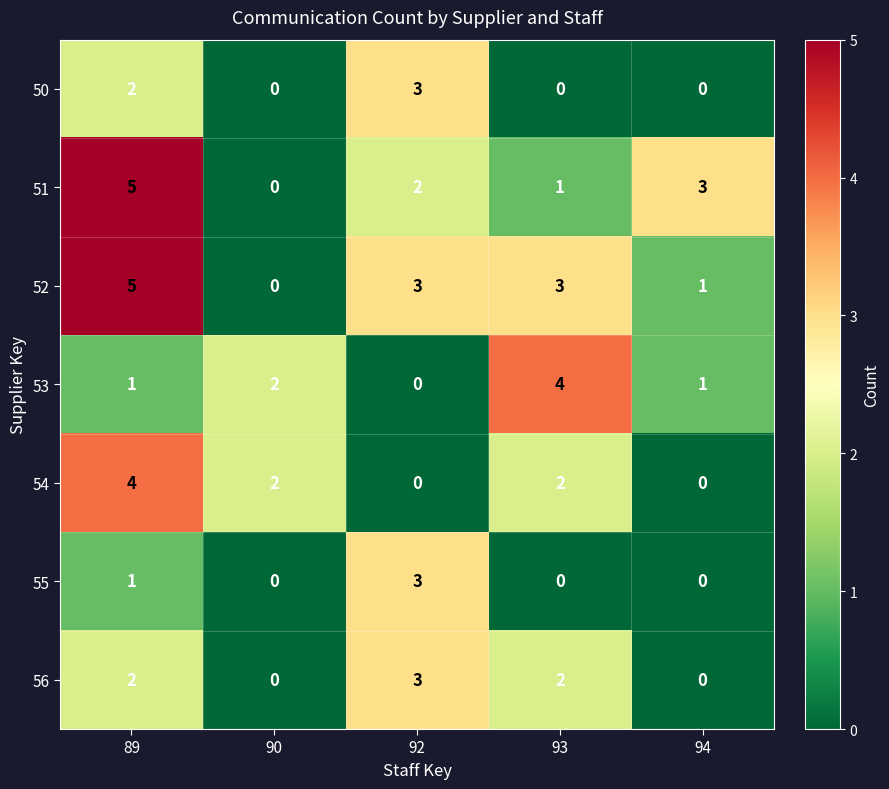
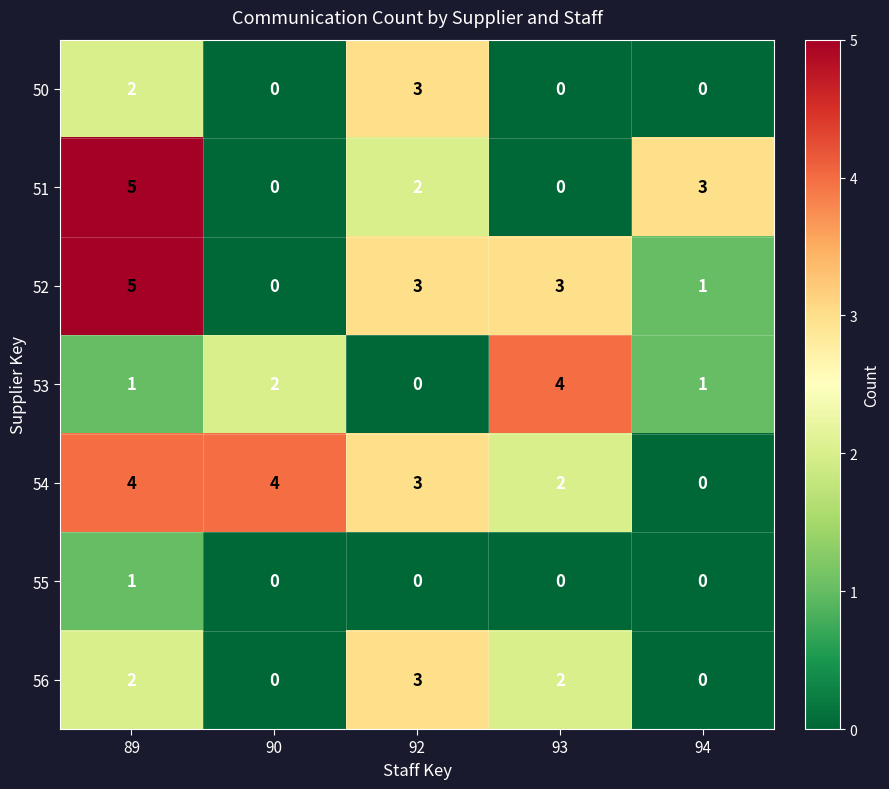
  {
    "50": {
      "89": 2,
      "90": 0,
      "92": 3,
      "93": 0,
      "94": 0
    },
    "51": {
      "89": 5,
      "90": 0,
      "92": 2,
-     "93": 1,
+     "93": 0,
      "94": 3
    },
    "52": {
      "89": 5,
      "90": 0,
      "92": 3,
      "93": 3,
      "94": 1
    },
    "53": {
      "89": 1,
      "90": 2,
      "92": 0,
      "93": 4,
      "94": 1
    },
    "54": {
      "89": 4,
-     "90": 2,
-     "92": 0,
+     "90": 4,
+     "92": 3,
      "93": 2,
      "94": 0
    },
    "55": {
      "89": 1,
      "90": 0,
-     "92": 3,
+     "92": 0,
      "93": 0,
      "94": 0
    },
    "56": {
      "89": 2,
      "90": 0,
      "92": 3,
      "93": 2,
      "94": 0
    }
  }
